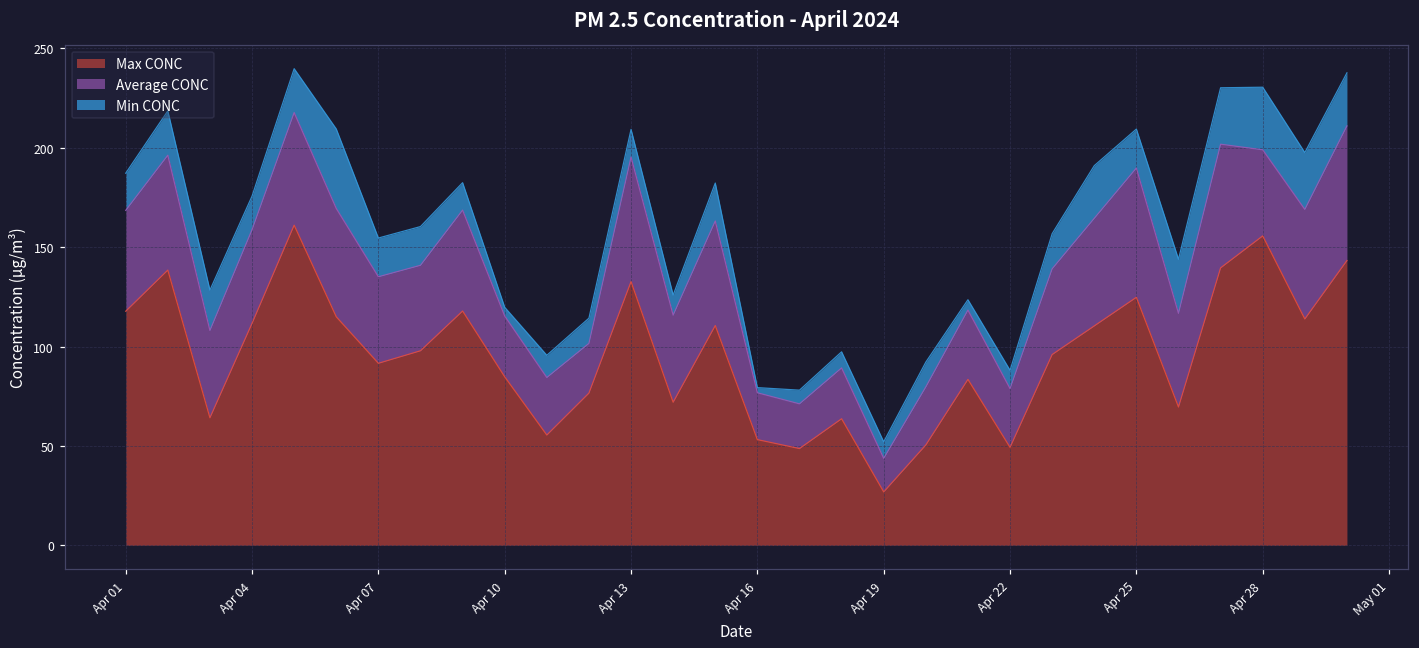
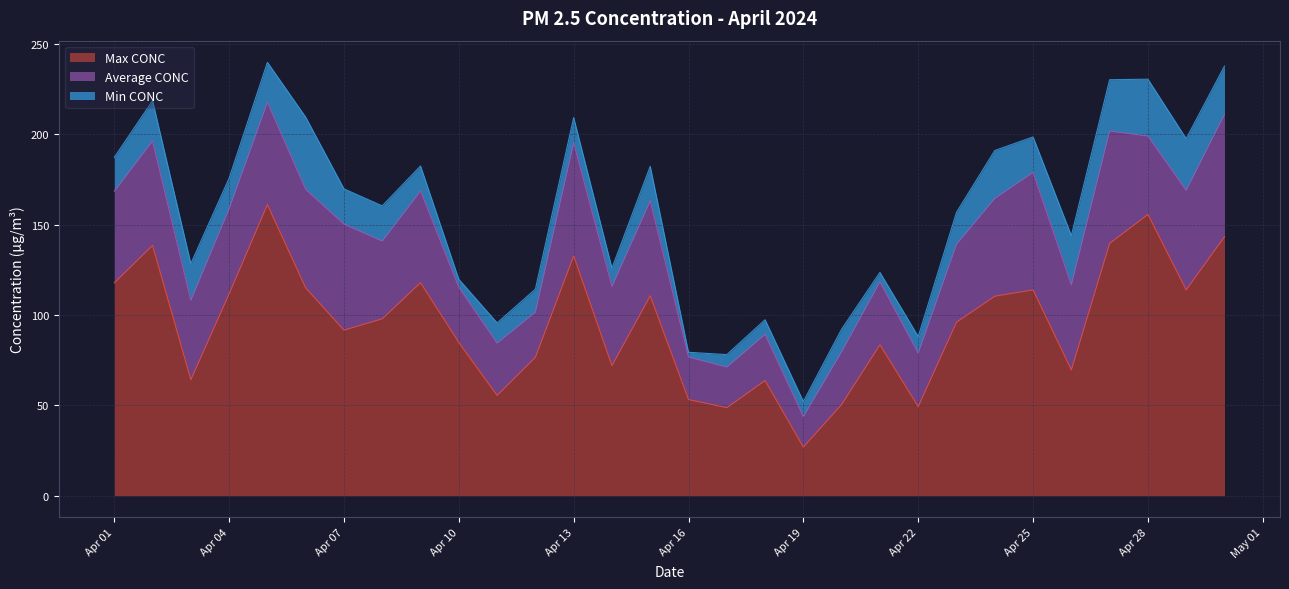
  {
    "Max CONC": {
      "Apr 01": 118,
      "Apr 04": 112,
      "Apr 07": 92,
      "Apr 10": 85,
      "Apr 13": 133,
      "Apr 16": 53,
      "Apr 19": 27,
      "Apr 22": 49,
-     "Apr 25": 125,
+     "Apr 25": 114,
      "Apr 28": 156
    },
    "Average CONC": {
      "Apr 01": 51,
      "Apr 04": 47,
-     "Apr 07": 44,
+     "Apr 07": 59,
      "Apr 10": 31,
      "Apr 13": 63,
      "Apr 16": 24,
      "Apr 19": 17,
      "Apr 22": 30,
      "Apr 25": 65,
      "Apr 28": 43
    },
    "Min CONC": {
      "Apr 01": 19,
      "Apr 04": 17,
      "Apr 07": 20,
      "Apr 10": 4,
      "Apr 13": 14,
      "Apr 16": 3,
      "Apr 19": 8,
      "Apr 22": 9,
      "Apr 25": 20,
      "Apr 28": 32
    }
  }
